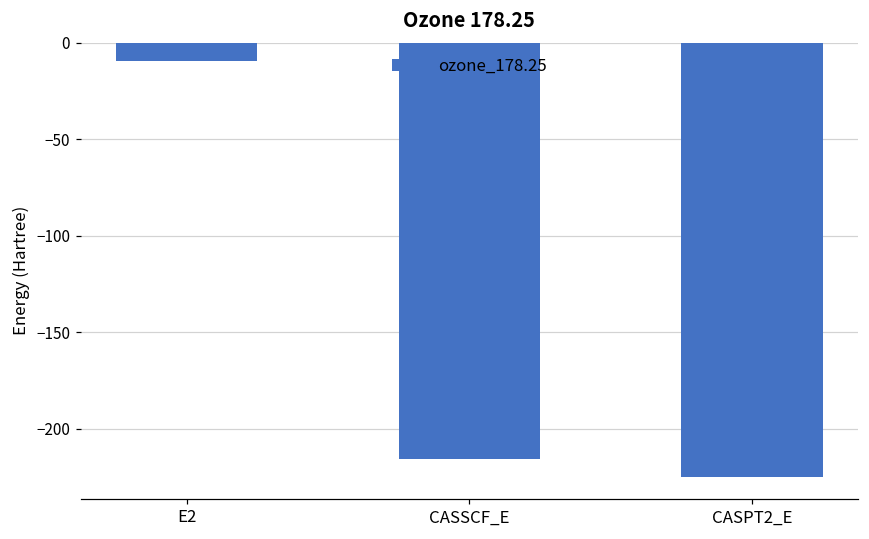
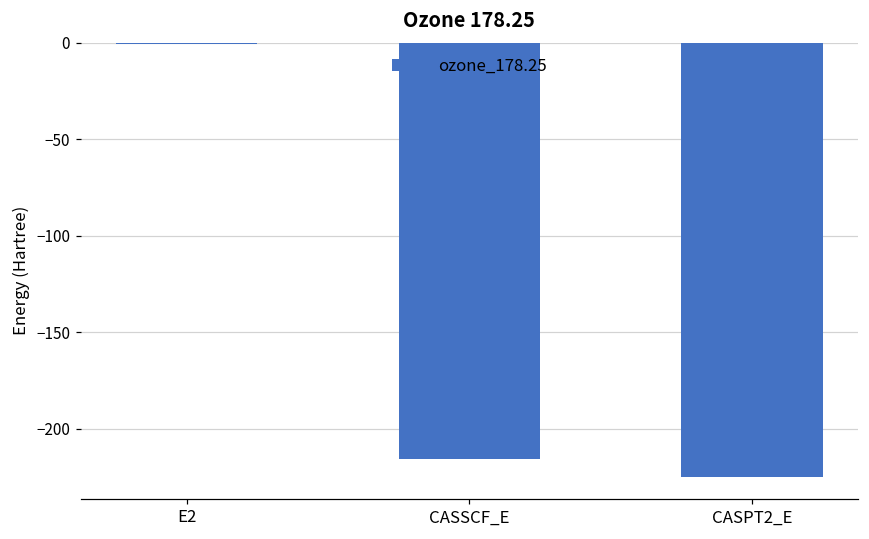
  {
-   "E2": -9,
+   "E2": -1,
    "CASSCF_E": -216,
    "CASPT2_E": -225
  }
